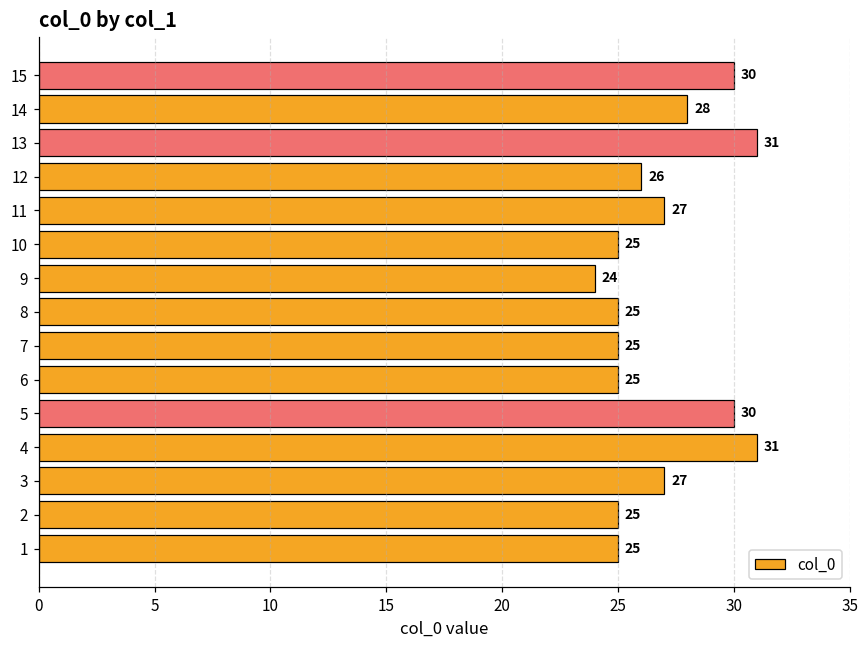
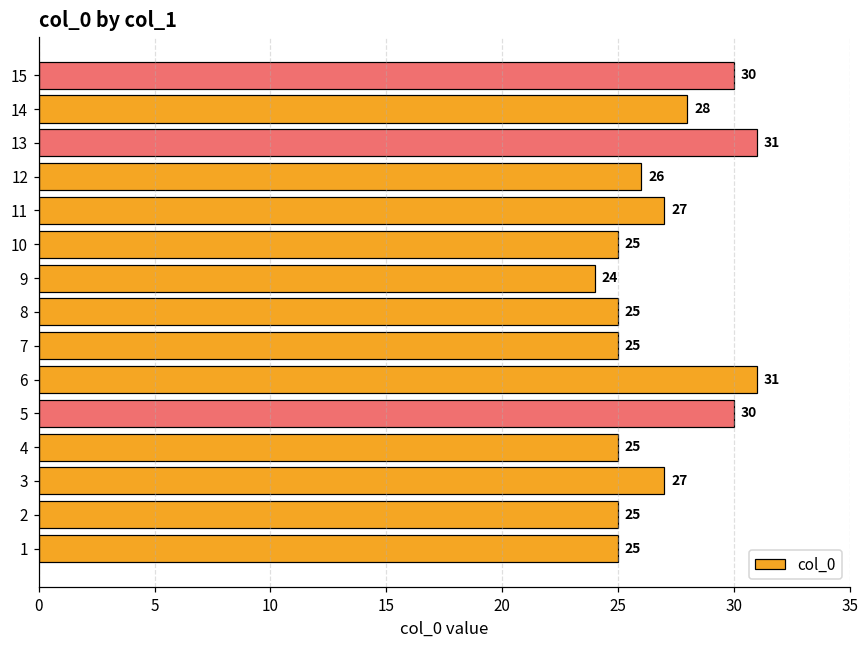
  {
    "15": 30,
    "14": 28,
    "13": 31,
    "12": 26,
    "11": 27,
    "10": 25,
    "9": 24,
    "8": 25,
    "7": 25,
-   "6": 25,
+   "6": 31,
    "5": 30,
-   "4": 31,
+   "4": 25,
    "3": 27,
    "2": 25,
    "1": 25
  }
